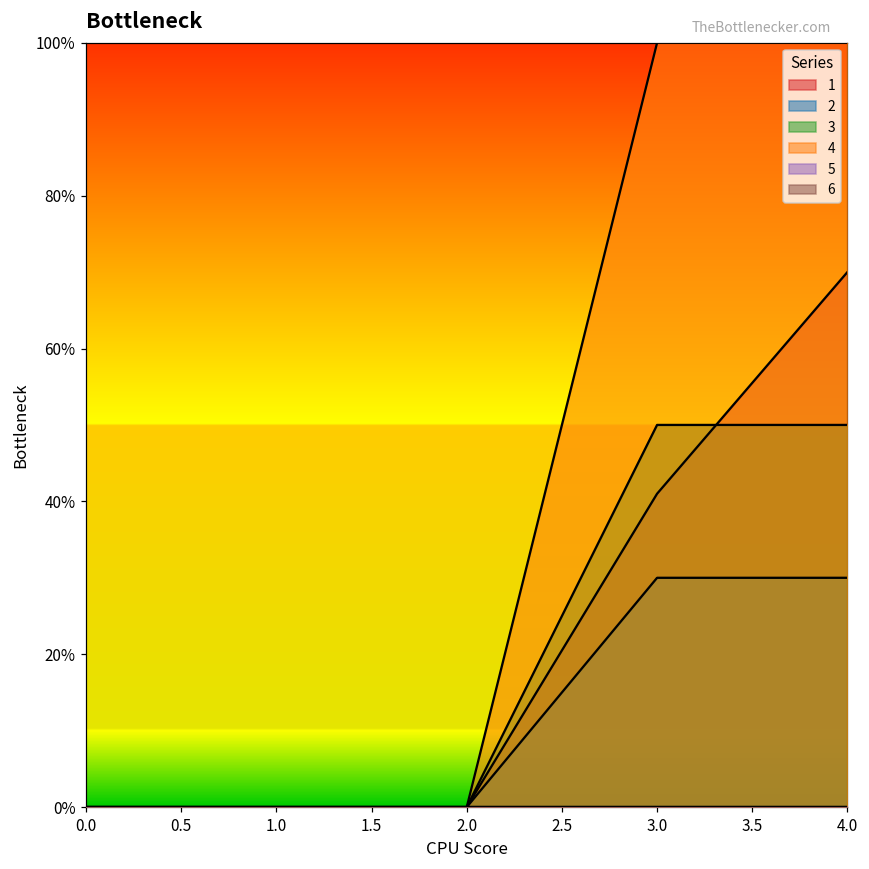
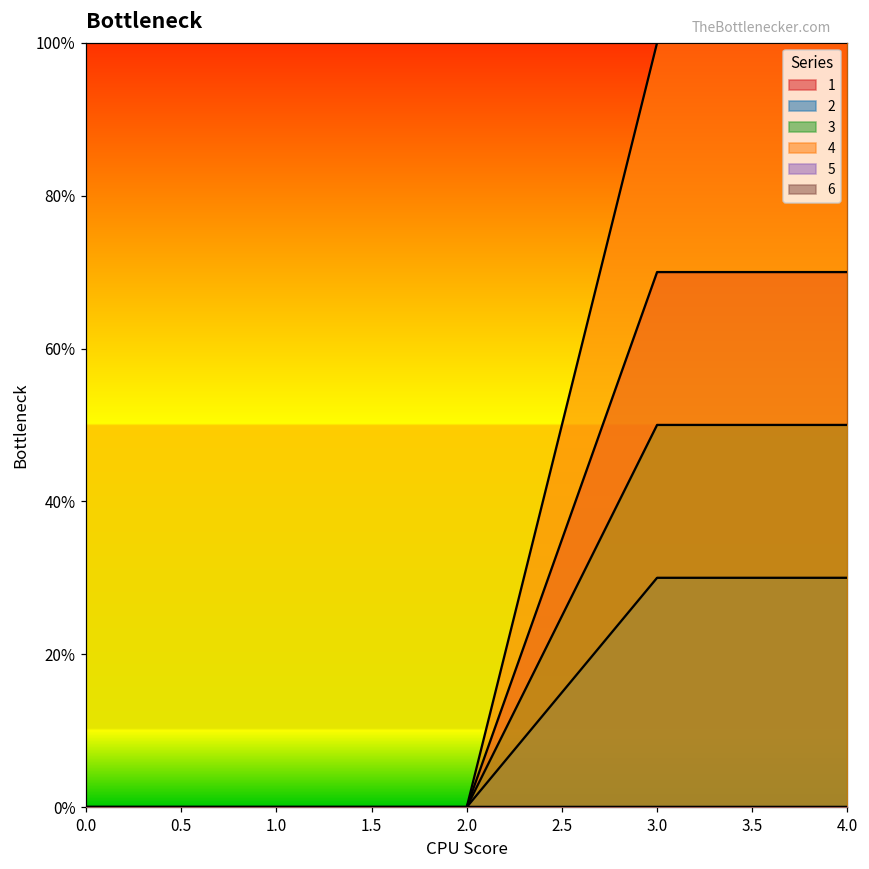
  {
    "1": {
-     "3.0": "41%",
+     "3.0": "70%",
      "4.0": "70%"
    },
    "2": {
      "3.0": "30%",
      "4.0": "30%"
    },
    "3": {
      "3.0": "50%",
      "4.0": "50%"
    },
    "4": {
      "3.0": "100%",
      "4.0": "100%"
    },
    "6": {
      "3.0": "0%",
      "4.0": "0%"
    }
  }
